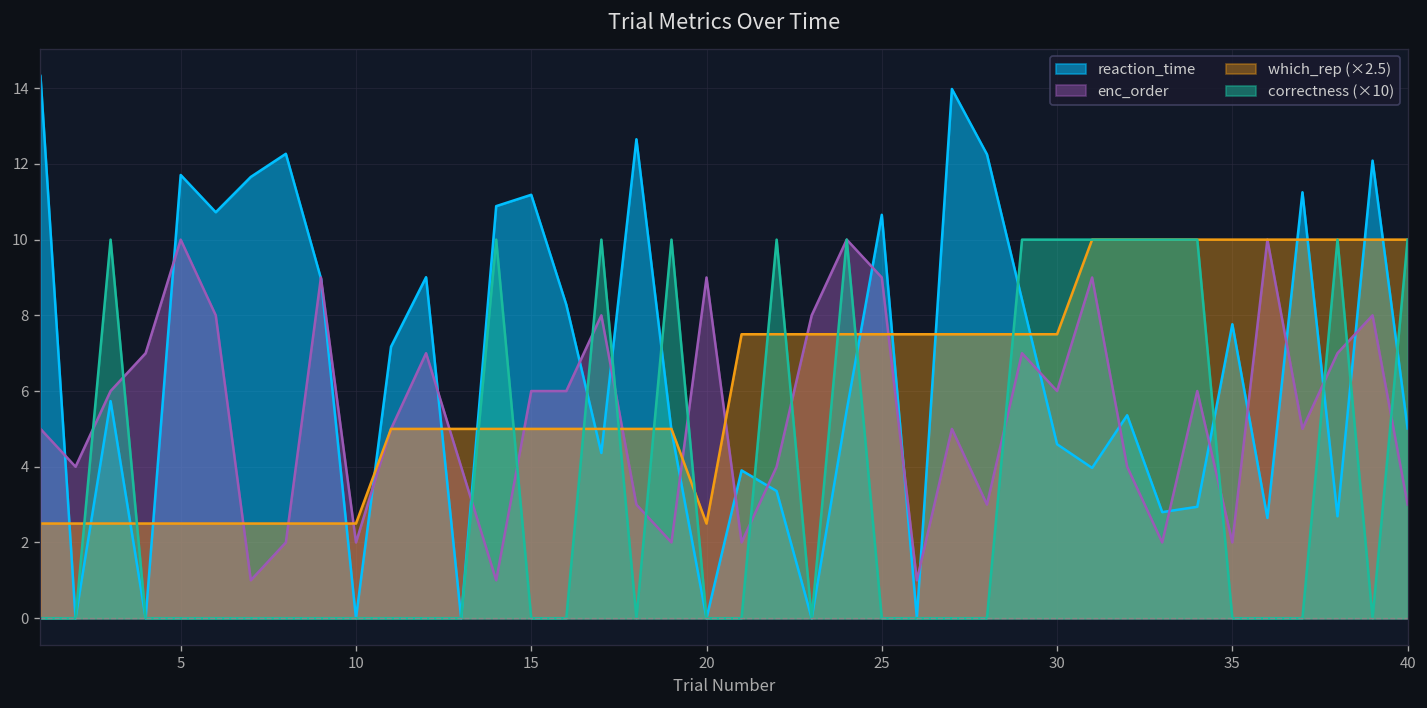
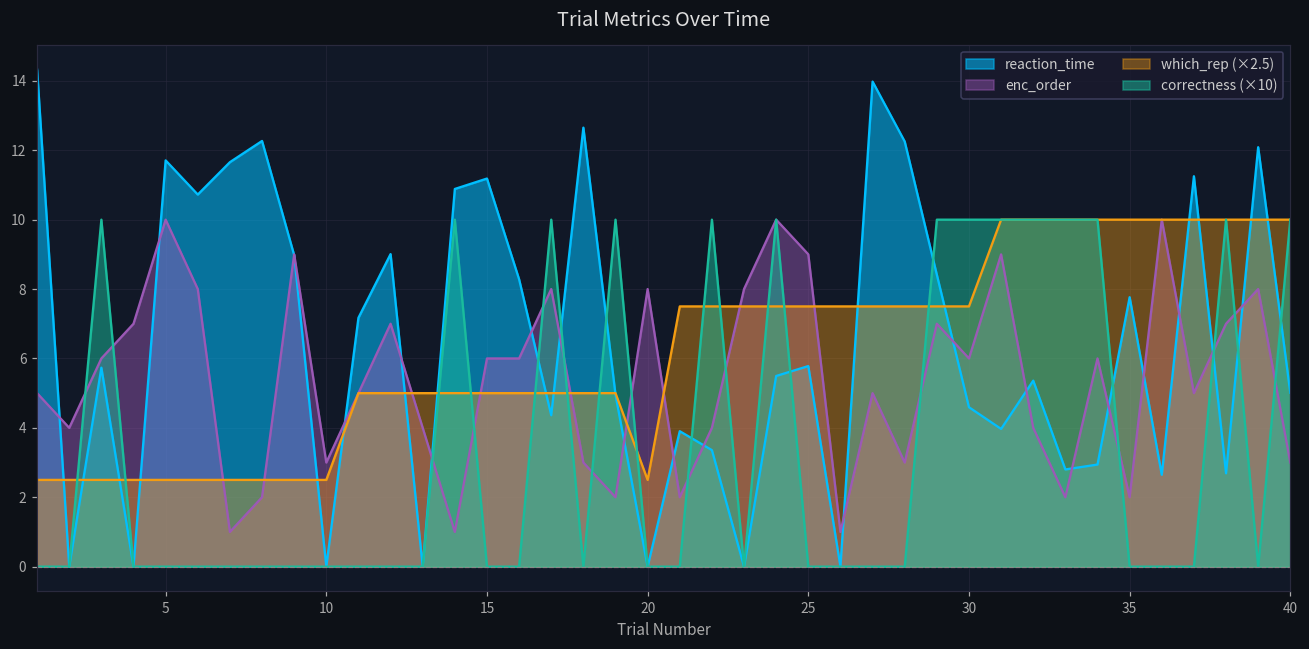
  {
    "reaction_time": {
      "5": 11.7,
      "15": 11.2,
-     "25": 10.7,
+     "25": 5.8,
      "30": 4.6,
      "35": 7.8,
      "40": 5.0
    },
    "enc_order": {
      "5": 10,
-     "10": 2,
+     "10": 3,
      "15": 6,
-     "20": 9,
+     "20": 8,
      "25": 9,
      "30": 6,
      "35": 2,
      "40": 3
    },
    "which_rep (×2.5)": {
      "5": 2.5,
      "10": 2.5,
      "15": 5.0,
      "20": 2.5,
      "25": 7.5,
      "30": 7.5,
      "35": 10.0
    },
    "correctness (×10)": {
      "5": 0.0,
      "15": 0.0,
      "25": 0.0,
      "30": 10.0,
      "35": 0.0
    }
  }
